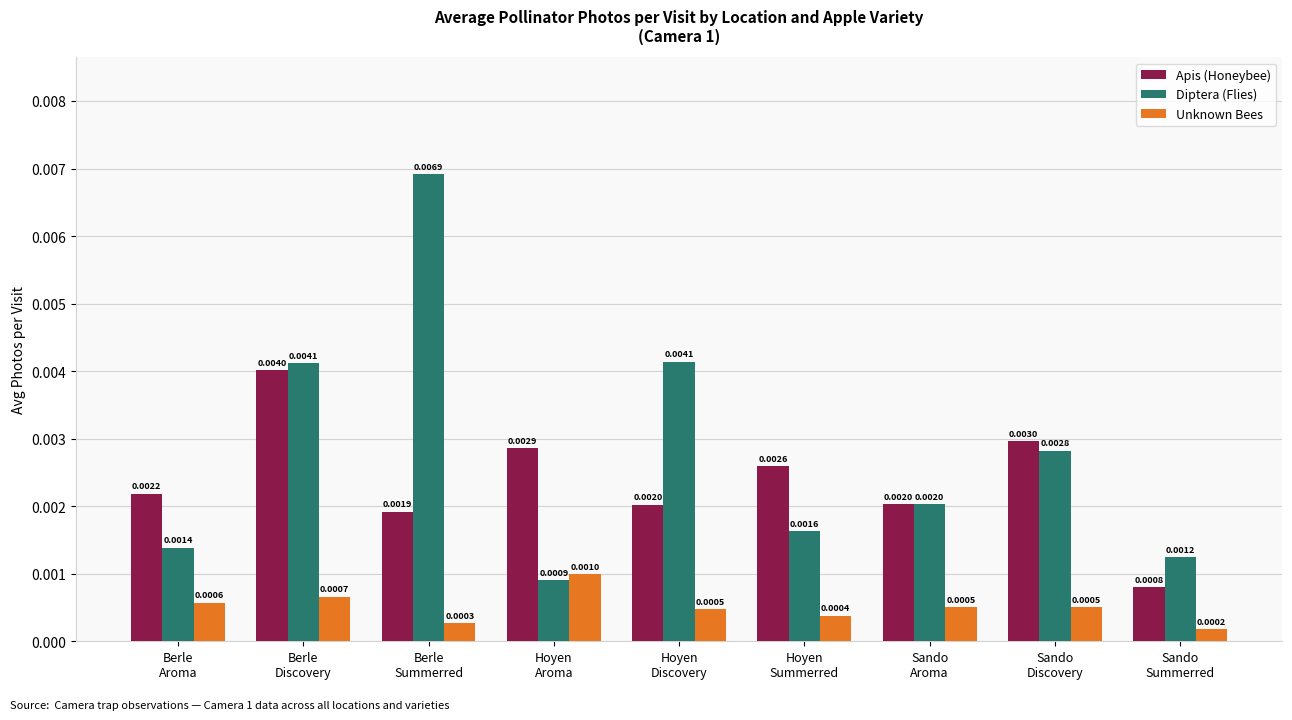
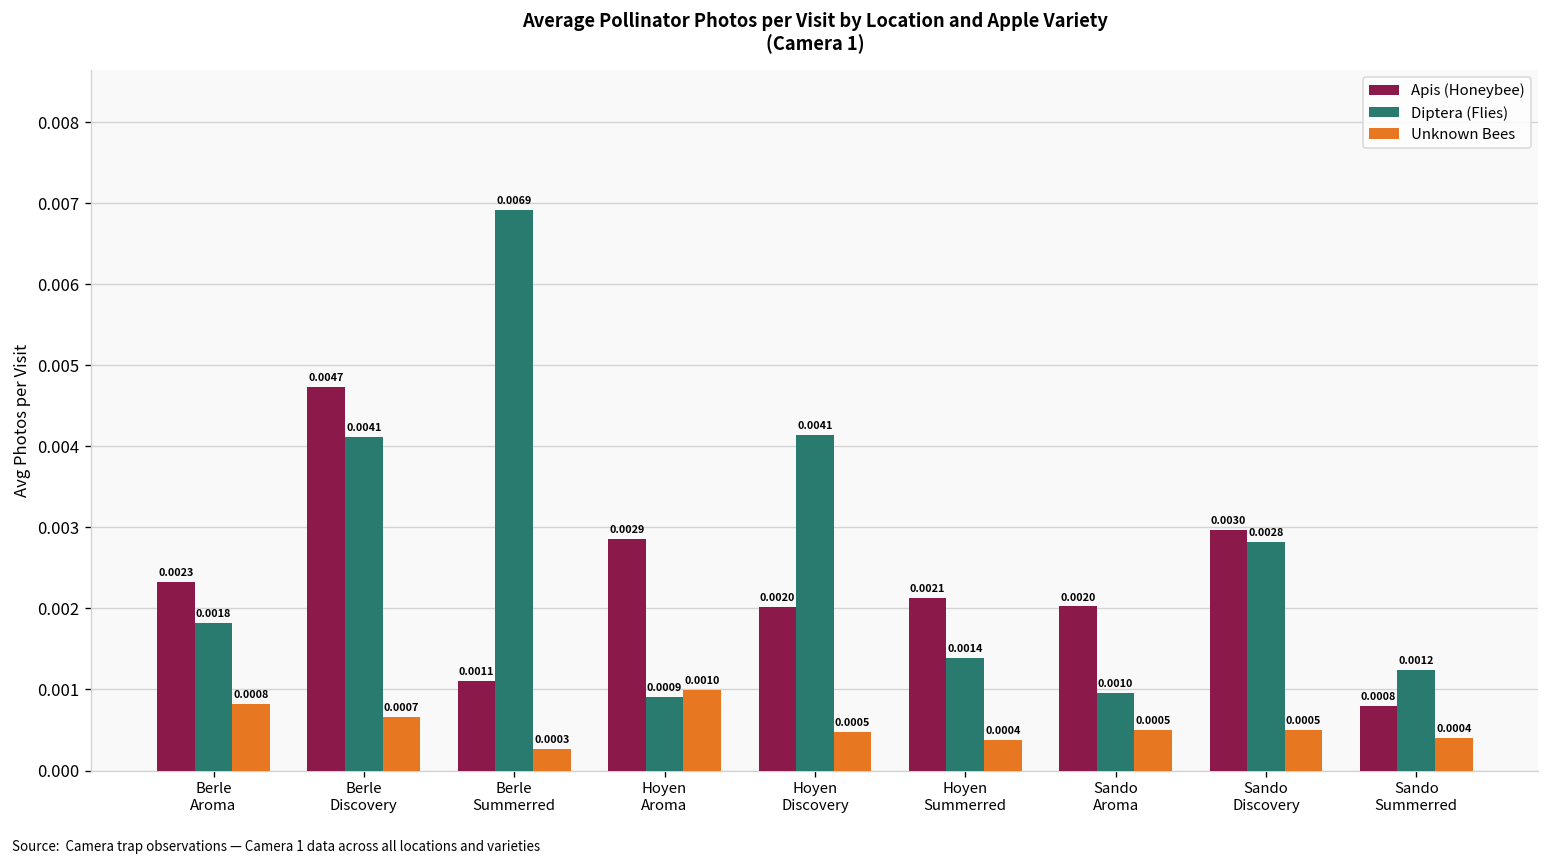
  {
    "Apis (Honeybee)": {
-     "Berle Aroma": 0.0022,
-     "Berle Discovery": 0.0040,
-     "Berle Summerred": 0.0019,
+     "Berle Aroma": 0.0023,
+     "Berle Discovery": 0.0047,
+     "Berle Summerred": 0.0011,
      "Hoyen Aroma": 0.0029,
      "Hoyen Discovery": 0.0020,
-     "Hoyen Summerred": 0.0026,
+     "Hoyen Summerred": 0.0021,
      "Sando Aroma": 0.0020,
      "Sando Discovery": 0.0030,
      "Sando Summerred": 0.0008
    },
    "Diptera (Flies)": {
-     "Berle Aroma": 0.0014,
+     "Berle Aroma": 0.0018,
      "Berle Discovery": 0.0041,
      "Berle Summerred": 0.0069,
      "Hoyen Aroma": 0.0009,
      "Hoyen Discovery": 0.0041,
-     "Hoyen Summerred": 0.0016,
-     "Sando Aroma": 0.0020,
+     "Hoyen Summerred": 0.0014,
+     "Sando Aroma": 0.0010,
      "Sando Discovery": 0.0028,
      "Sando Summerred": 0.0012
    },
    "Unknown Bees": {
-     "Berle Aroma": 0.0006,
+     "Berle Aroma": 0.0008,
      "Berle Discovery": 0.0007,
      "Berle Summerred": 0.0003,
      "Hoyen Aroma": 0.0010,
      "Hoyen Discovery": 0.0005,
      "Hoyen Summerred": 0.0004,
      "Sando Aroma": 0.0005,
      "Sando Discovery": 0.0005,
-     "Sando Summerred": 0.0002
+     "Sando Summerred": 0.0004
    }
  }
